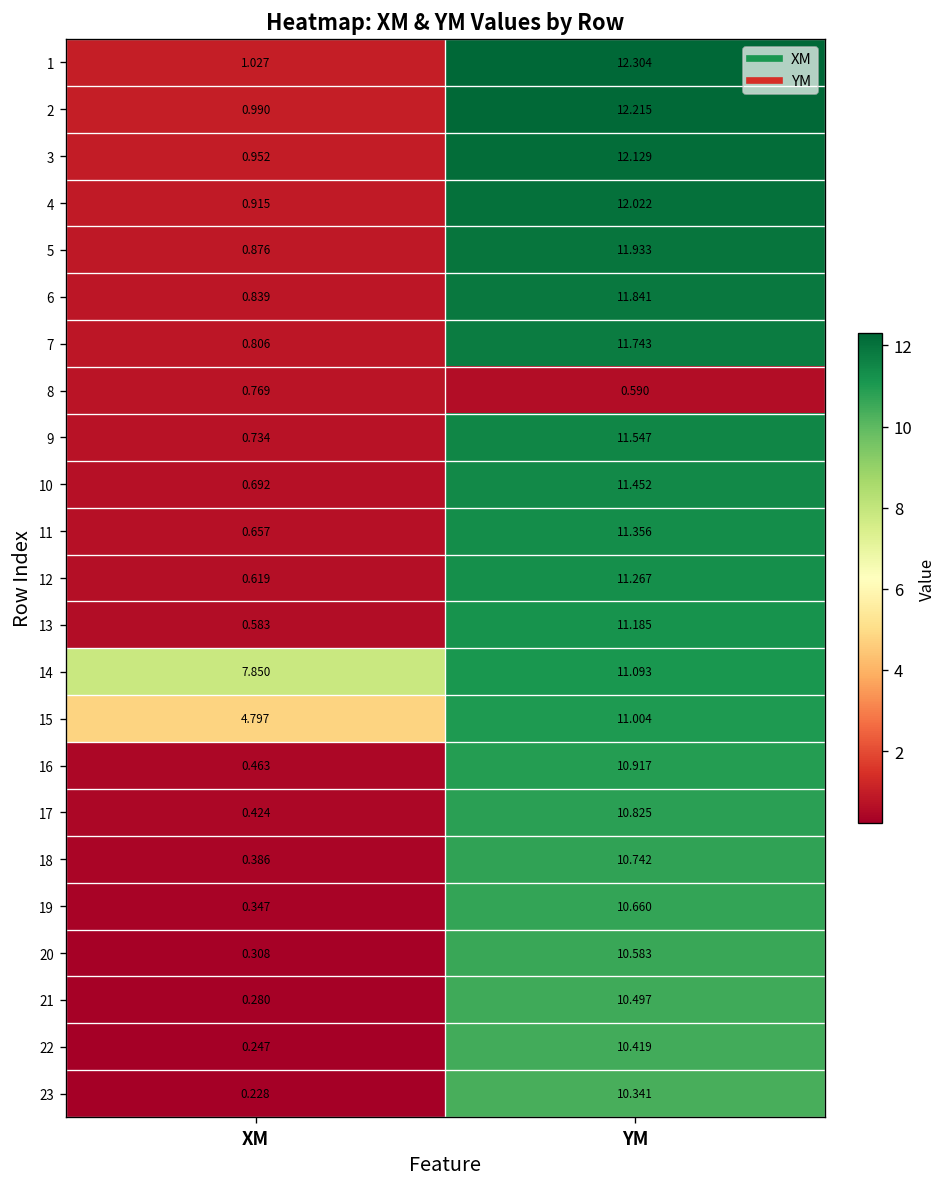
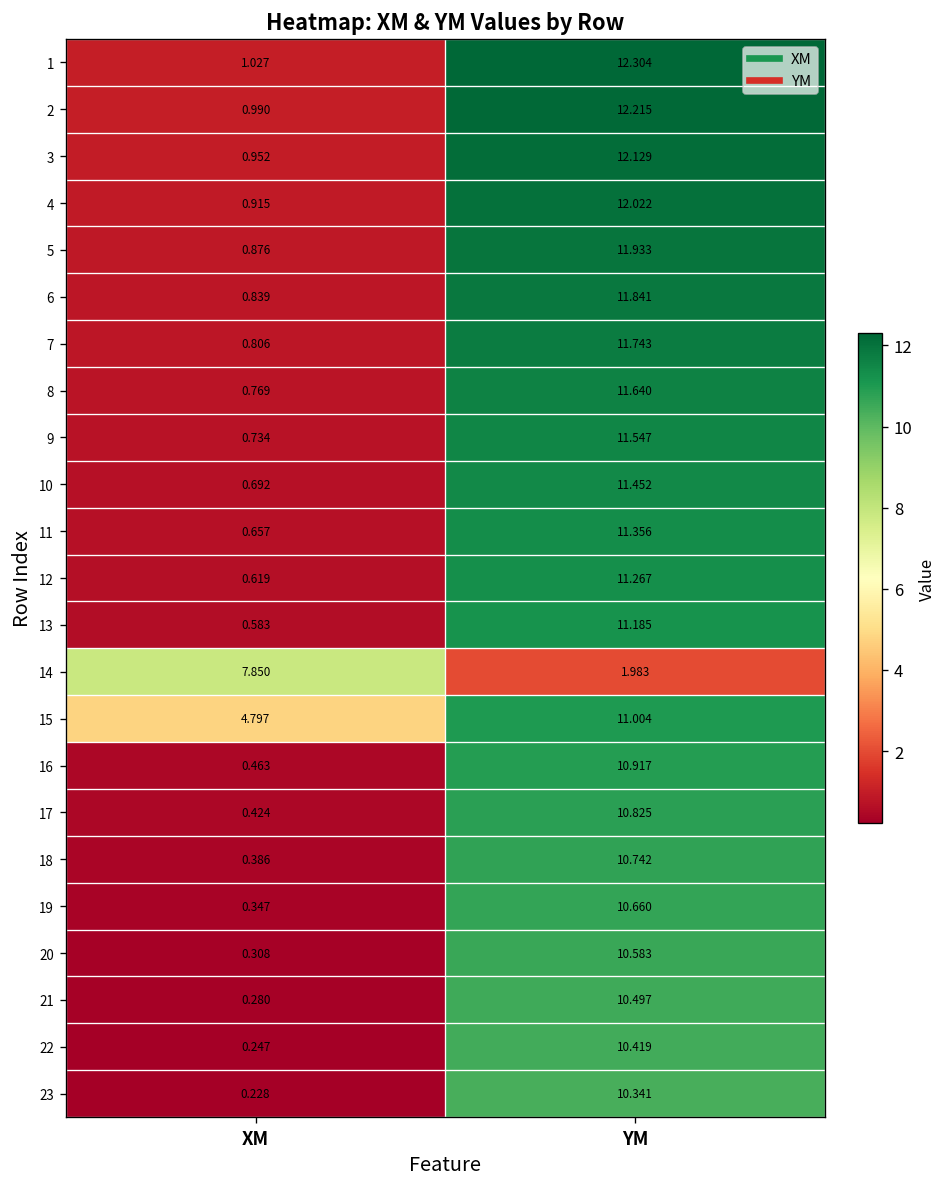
  {
    "1": {
      "XM": 1.027,
      "YM": 12.304
    },
    "2": {
      "XM": 0.990,
      "YM": 12.215
    },
    "3": {
      "XM": 0.952,
      "YM": 12.129
    },
    "4": {
      "XM": 0.915,
      "YM": 12.022
    },
    "5": {
      "XM": 0.876,
      "YM": 11.933
    },
    "6": {
      "XM": 0.839,
      "YM": 11.841
    },
    "7": {
      "XM": 0.806,
      "YM": 11.743
    },
    "8": {
      "XM": 0.769,
-     "YM": 0.590
+     "YM": 11.640
    },
    "9": {
      "XM": 0.734,
      "YM": 11.547
    },
    "10": {
      "XM": 0.692,
      "YM": 11.452
    },
    "11": {
      "XM": 0.657,
      "YM": 11.356
    },
    "12": {
      "XM": 0.619,
      "YM": 11.267
    },
    "13": {
      "XM": 0.583,
      "YM": 11.185
    },
    "14": {
      "XM": 7.850,
-     "YM": 11.093
+     "YM": 1.983
    },
    "15": {
      "XM": 4.797,
      "YM": 11.004
    },
    "16": {
      "XM": 0.463,
      "YM": 10.917
    },
    "17": {
      "XM": 0.424,
      "YM": 10.825
    },
    "18": {
      "XM": 0.386,
      "YM": 10.742
    },
    "19": {
      "XM": 0.347,
      "YM": 10.660
    },
    "20": {
      "XM": 0.308,
      "YM": 10.583
    },
    "21": {
      "XM": 0.280,
      "YM": 10.497
    },
    "22": {
      "XM": 0.247,
      "YM": 10.419
    },
    "23": {
      "XM": 0.228,
      "YM": 10.341
    }
  }
